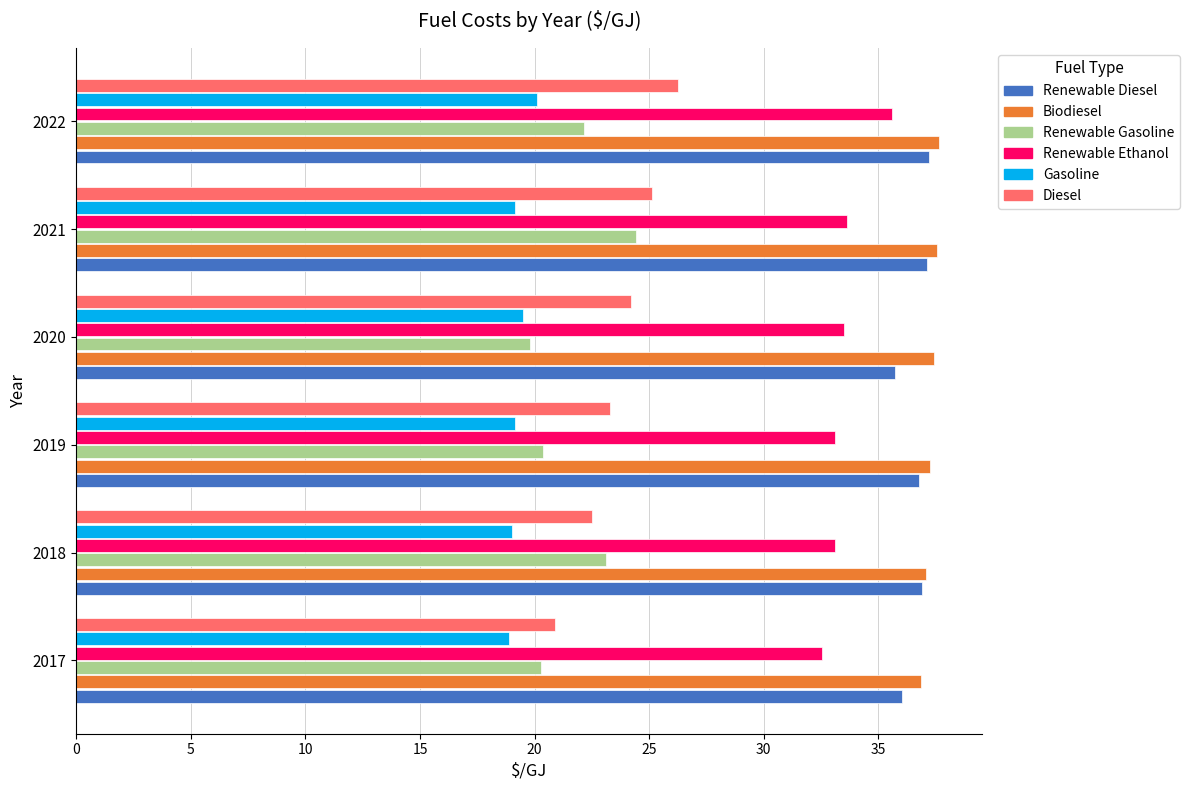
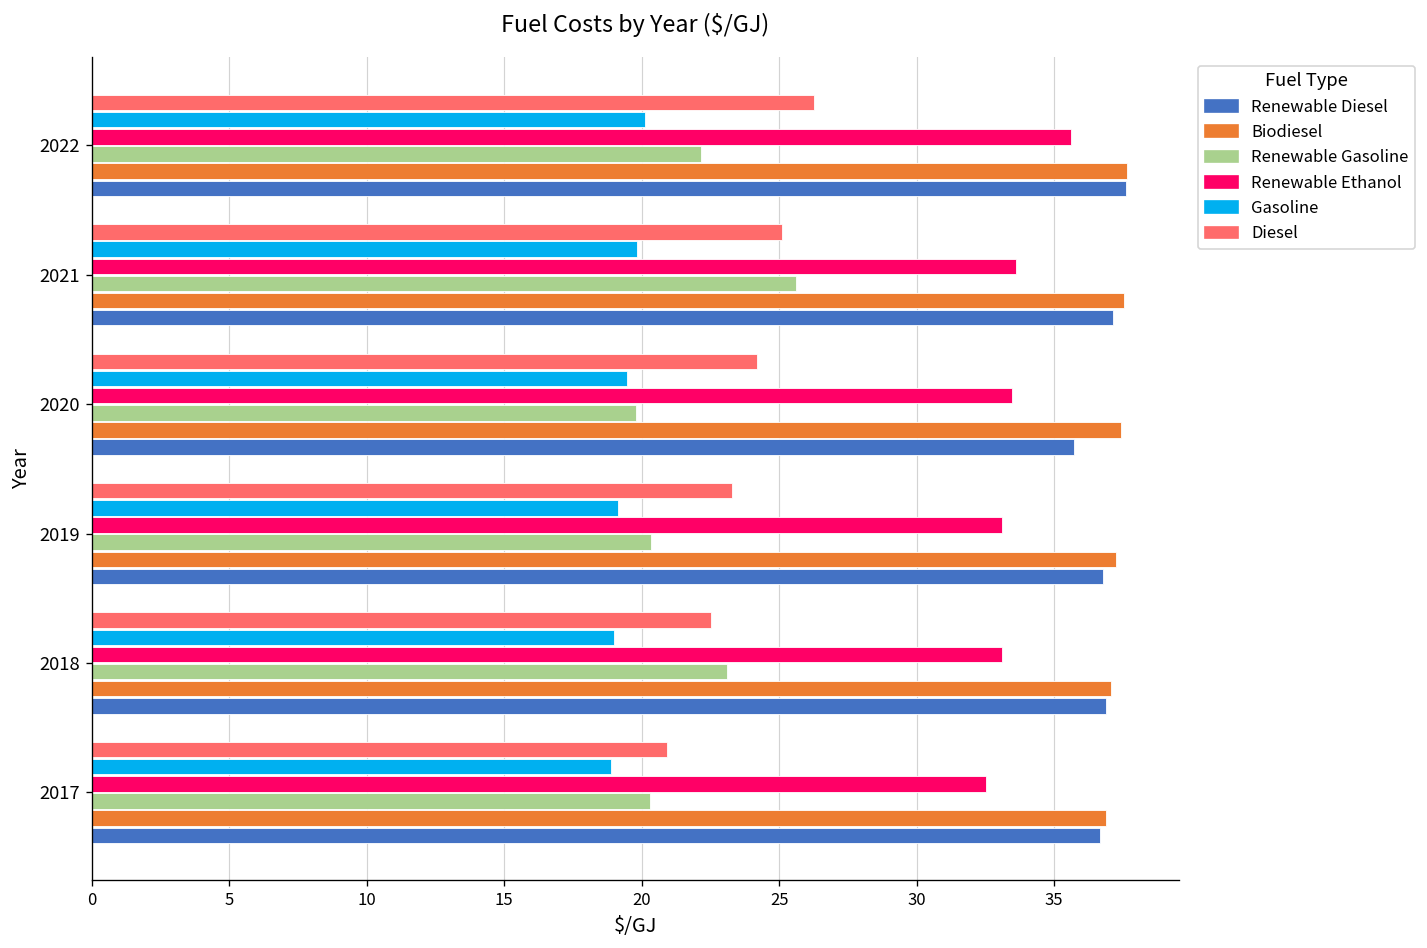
  {
    "Renewable Diesel": {
-     "2022": 37.2,
+     "2022": 37.6,
      "2021": 37.1,
      "2020": 35.7,
      "2019": 36.8,
      "2018": 36.9,
-     "2017": 36.0
+     "2017": 36.7
    },
    "Biodiesel": {
      "2022": 37.7,
      "2021": 37.5,
      "2020": 37.4,
      "2019": 37.3,
      "2018": 37.1,
      "2017": 36.9
    },
    "Renewable Gasoline": {
      "2022": 22.1,
-     "2021": 24.4,
+     "2021": 25.6,
      "2020": 19.8,
      "2019": 20.3,
      "2018": 23.1,
      "2017": 20.3
    },
    "Renewable Ethanol": {
      "2022": 35.6,
      "2021": 33.6,
      "2020": 33.5,
      "2019": 33.1,
      "2018": 33.1,
      "2017": 32.5
    },
    "Gasoline": {
      "2022": 20.1,
-     "2021": 19.1,
+     "2021": 19.8,
      "2020": 19.5,
      "2019": 19.2,
      "2018": 19.0,
      "2017": 18.9
    },
    "Diesel": {
      "2022": 26.3,
      "2021": 25.1,
      "2020": 24.2,
      "2019": 23.3,
      "2018": 22.5,
      "2017": 20.9
    }
  }
